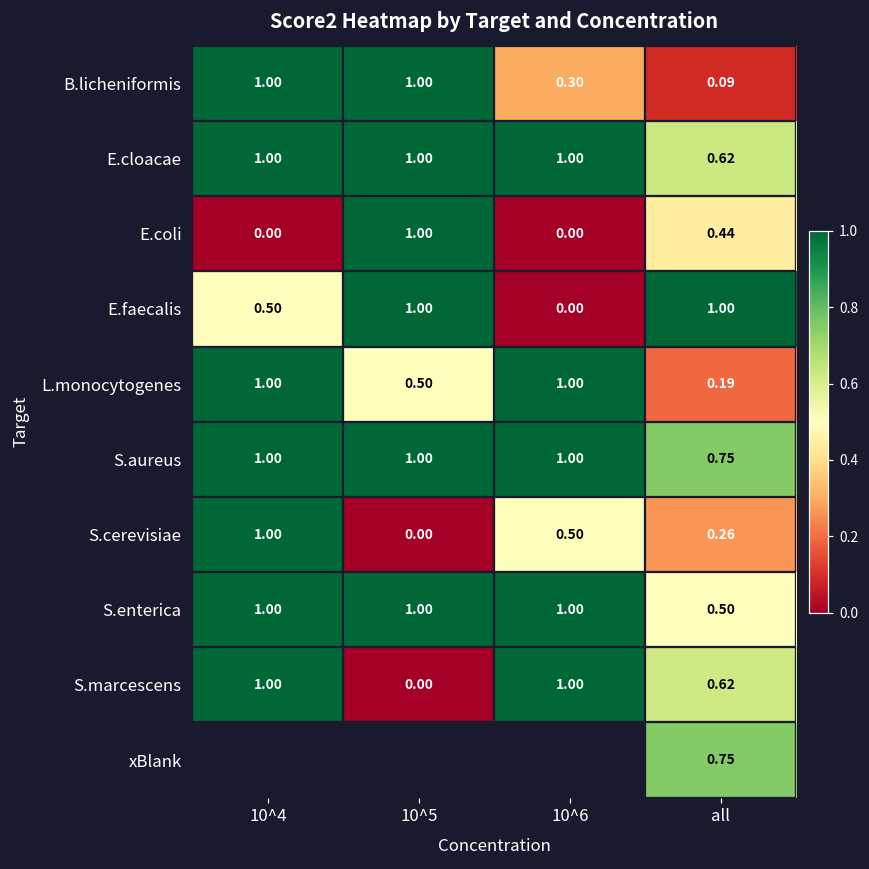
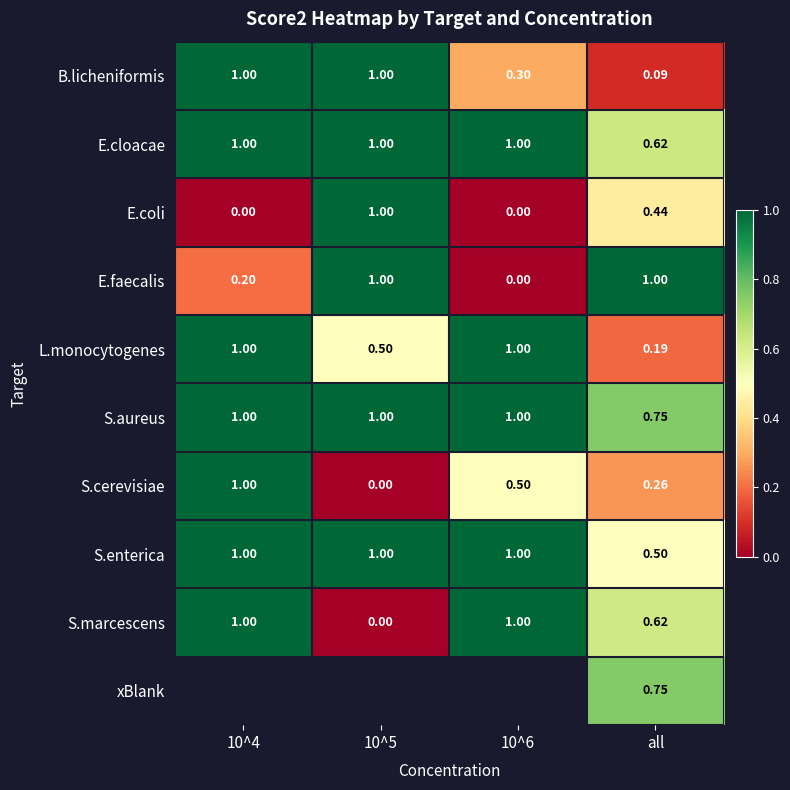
  {
    "B.licheniformis": {
      "10^4": 1.00,
      "10^5": 1.00,
      "10^6": 0.30,
      "all": 0.09
    },
    "E.cloacae": {
      "10^4": 1.00,
      "10^5": 1.00,
      "10^6": 1.00,
      "all": 0.62
    },
    "E.coli": {
      "10^4": 0.00,
      "10^5": 1.00,
      "10^6": 0.00,
      "all": 0.44
    },
    "E.faecalis": {
-     "10^4": 0.50,
+     "10^4": 0.20,
      "10^5": 1.00,
      "10^6": 0.00,
      "all": 1.00
    },
    "L.monocytogenes": {
      "10^4": 1.00,
      "10^5": 0.50,
      "10^6": 1.00,
      "all": 0.19
    },
    "S.aureus": {
      "10^4": 1.00,
      "10^5": 1.00,
      "10^6": 1.00,
      "all": 0.75
    },
    "S.cerevisiae": {
      "10^4": 1.00,
      "10^5": 0.00,
      "10^6": 0.50,
      "all": 0.26
    },
    "S.enterica": {
      "10^4": 1.00,
      "10^5": 1.00,
      "10^6": 1.00,
      "all": 0.50
    },
    "S.marcescens": {
      "10^4": 1.00,
      "10^5": 0.00,
      "10^6": 1.00,
      "all": 0.62
    },
    "xBlank": {
      "all": 0.75
    }
  }
